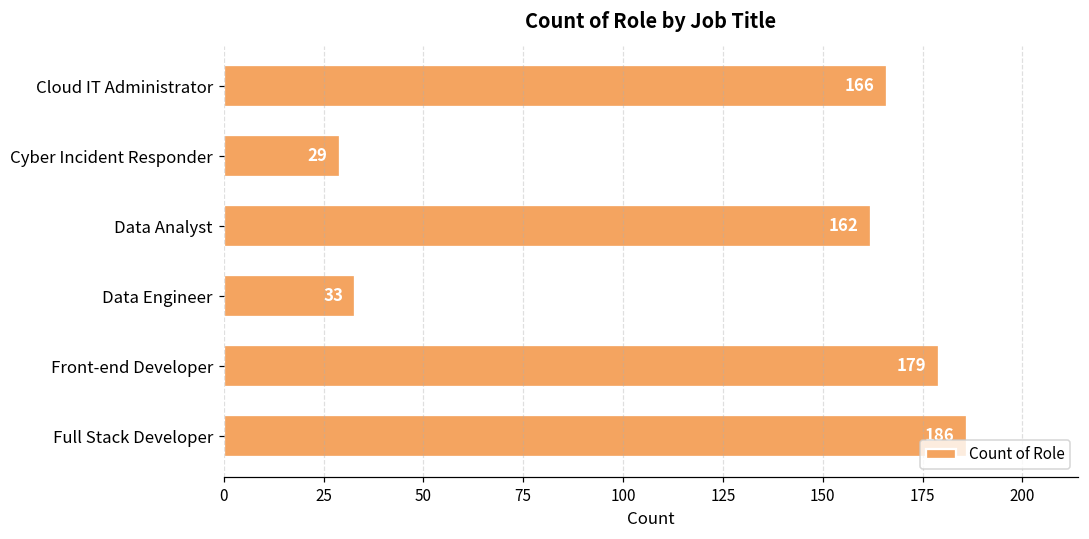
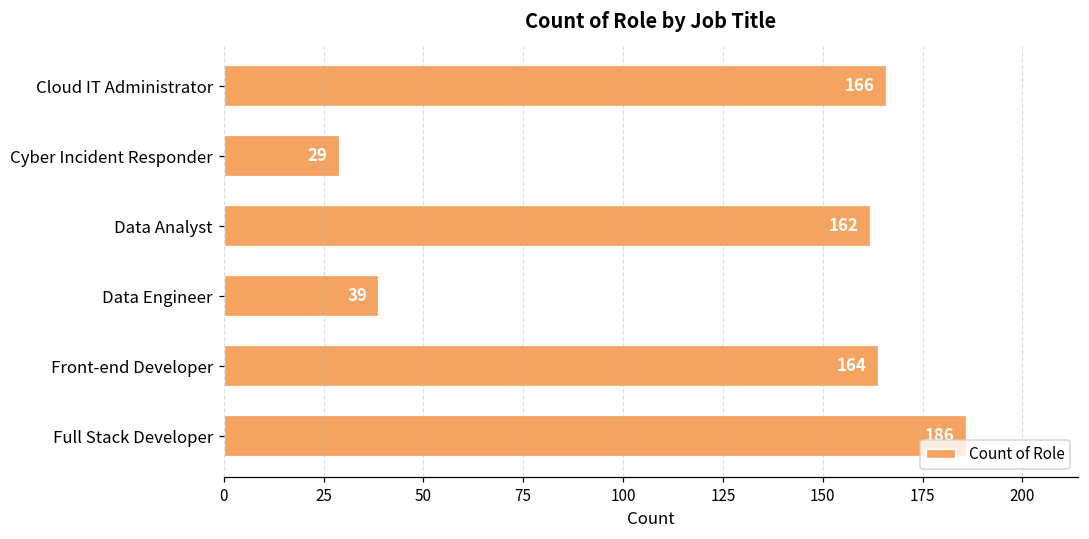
  {
    "Cloud IT Administrator": 166,
    "Cyber Incident Responder": 29,
    "Data Analyst": 162,
-   "Data Engineer": 33,
-   "Front-end Developer": 179
+   "Data Engineer": 39,
+   "Front-end Developer": 164
  }
